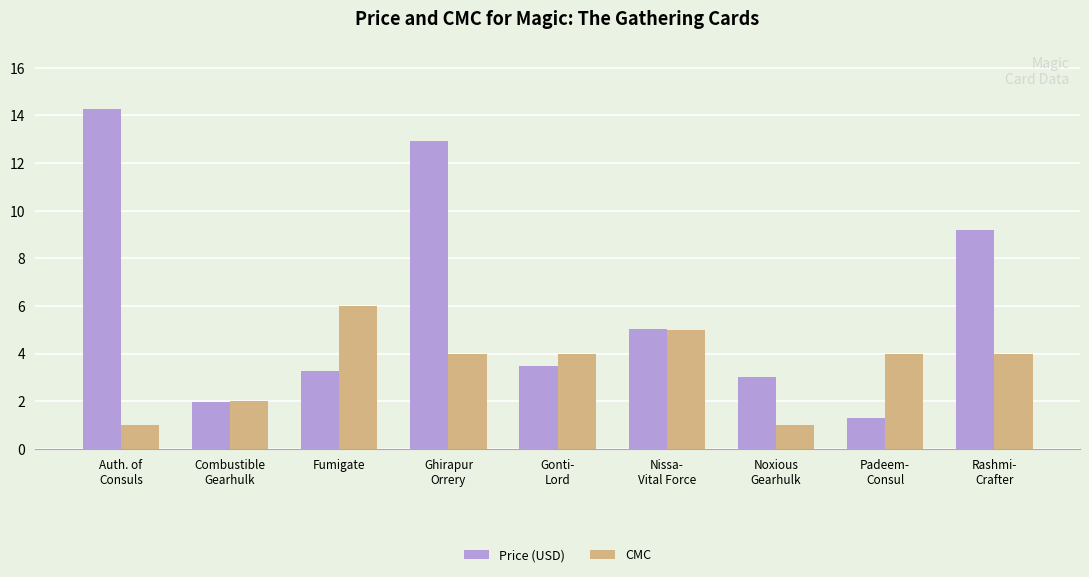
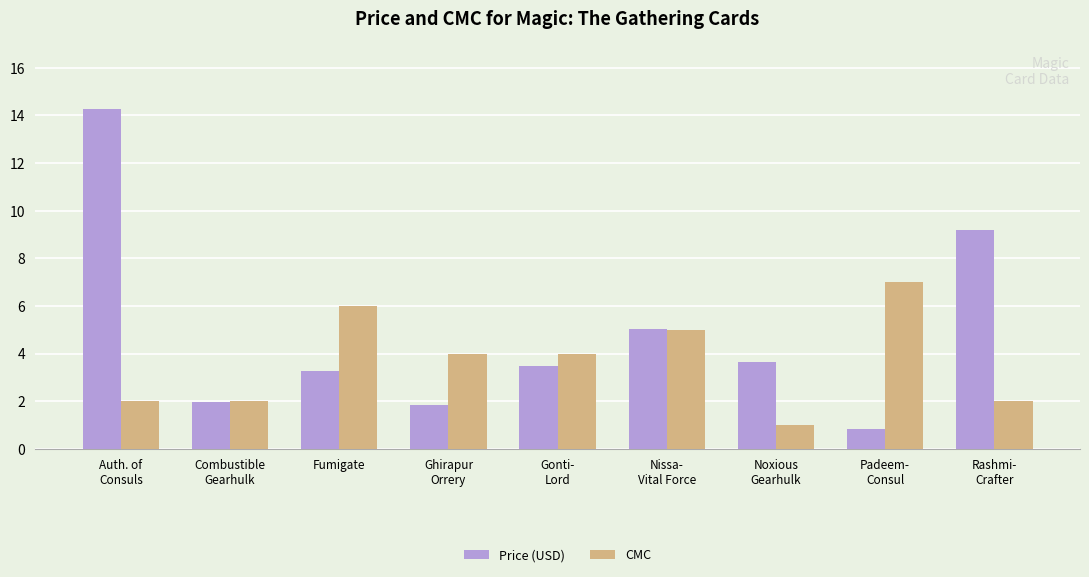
  {
    "Price (USD)": {
      "Auth. of Consuls": 14.3,
      "Combustible Gearhulk": 2.0,
      "Fumigate": 3.3,
-     "Ghirapur Orrery": 12.9,
+     "Ghirapur Orrery": 1.8,
      "Gonti- Lord": 3.5,
      "Nissa- Vital Force": 5.0,
-     "Noxious Gearhulk": 3.0,
-     "Padeem- Consul": 1.3,
+     "Noxious Gearhulk": 3.6,
+     "Padeem- Consul": 0.8,
      "Rashmi- Crafter": 9.2
    },
    "CMC": {
-     "Auth. of Consuls": 1,
+     "Auth. of Consuls": 2,
      "Combustible Gearhulk": 2,
      "Fumigate": 6,
      "Ghirapur Orrery": 4,
      "Gonti- Lord": 4,
      "Nissa- Vital Force": 5,
      "Noxious Gearhulk": 1,
-     "Padeem- Consul": 4,
-     "Rashmi- Crafter": 4
+     "Padeem- Consul": 7,
+     "Rashmi- Crafter": 2
    }
  }
